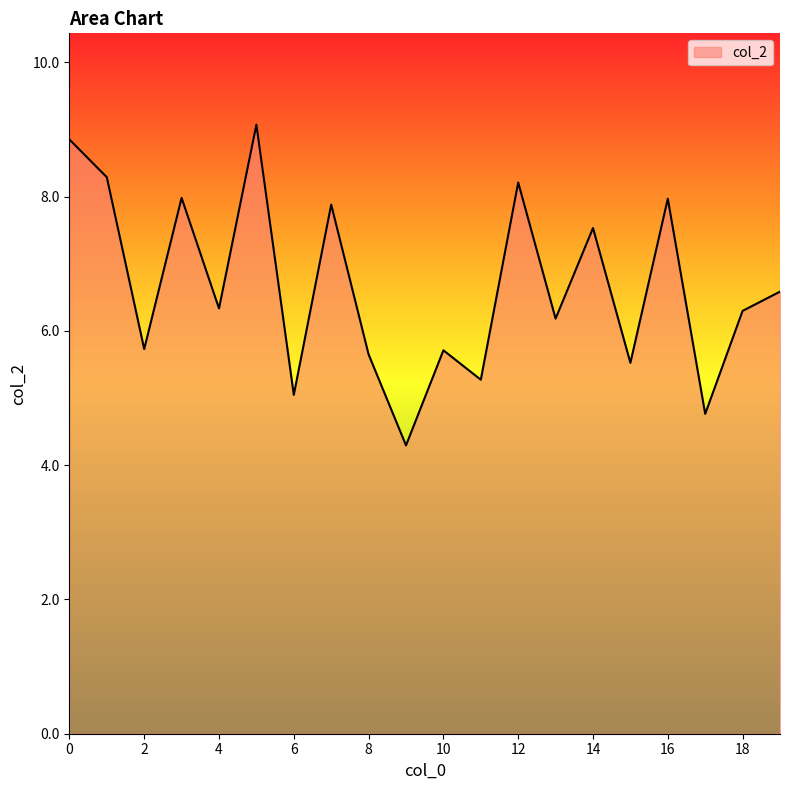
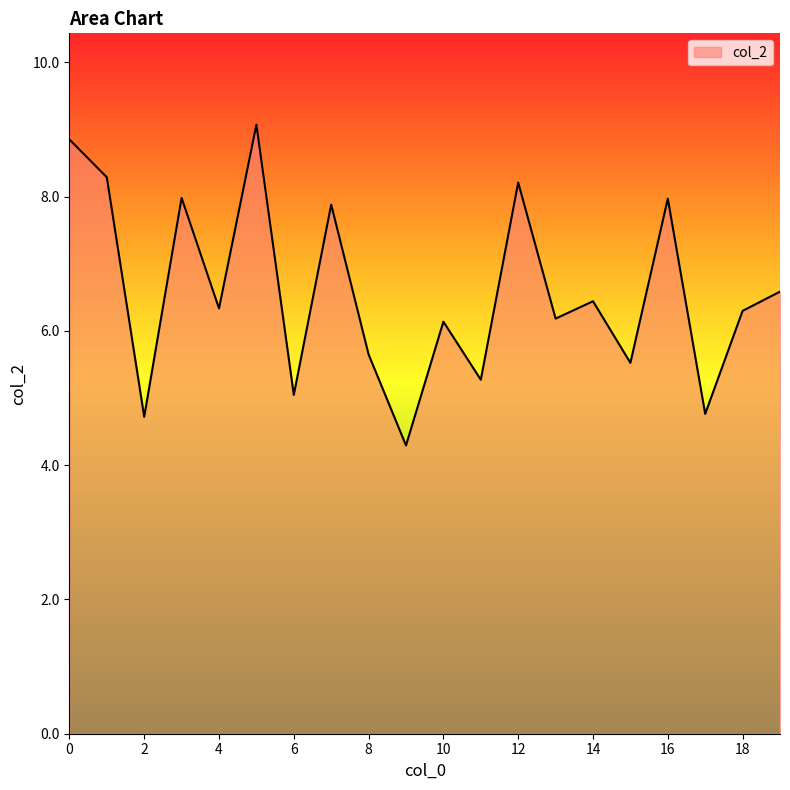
  {
    "0": 8.9,
-   "2": 5.7,
+   "2": 4.7,
    "4": 6.3,
    "6": 5.0,
    "8": 5.7,
-   "10": 5.7,
+   "10": 6.1,
    "12": 8.2,
-   "14": 7.5,
+   "14": 6.4,
    "16": 8.0,
    "18": 6.3
  }
